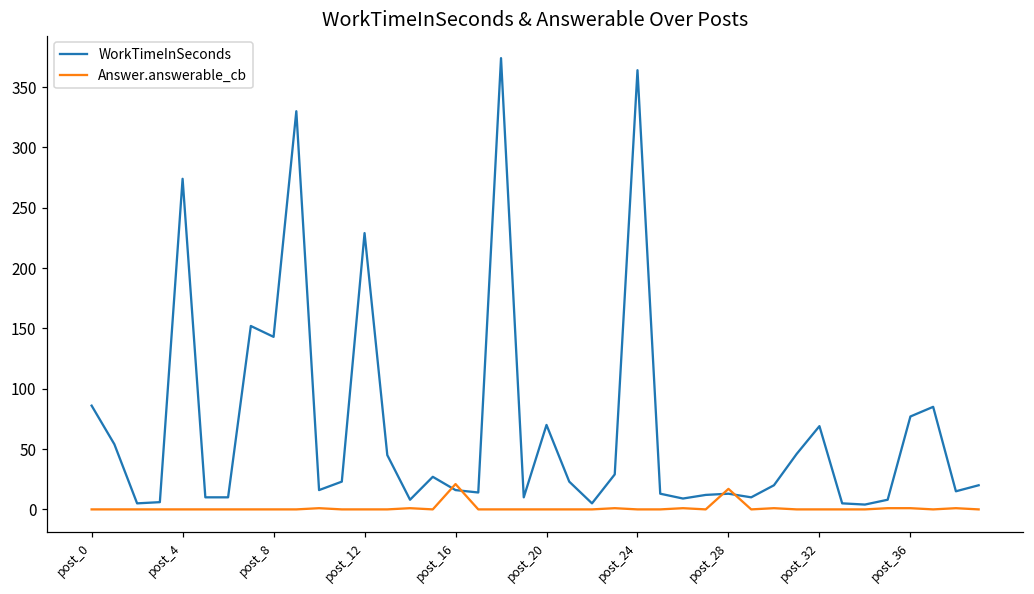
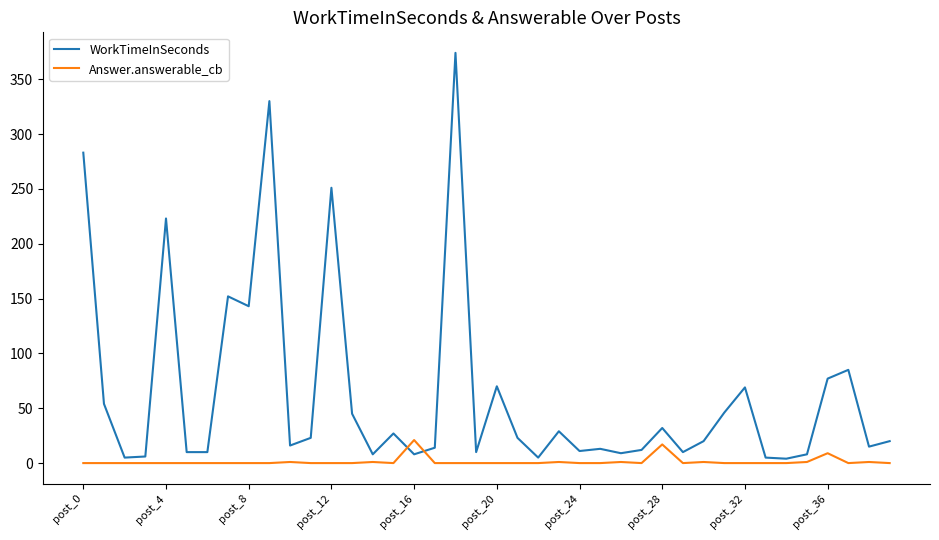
  {
    "WorkTimeInSeconds": {
-     "post_0": 86,
-     "post_4": 274,
+     "post_0": 283,
+     "post_4": 223,
      "post_8": 143,
-     "post_12": 229,
-     "post_16": 16,
+     "post_12": 251,
+     "post_16": 8,
      "post_20": 70,
-     "post_24": 364,
-     "post_28": 13,
+     "post_24": 11,
+     "post_28": 32,
      "post_32": 69,
      "post_36": 77
    },
    "Answer.answerable_cb": {
      "post_0": 0,
      "post_4": 0,
      "post_8": 0,
      "post_12": 0,
      "post_16": 21,
      "post_20": 0,
      "post_24": 0,
      "post_28": 17,
      "post_32": 0,
-     "post_36": 1
+     "post_36": 9
    }
  }
